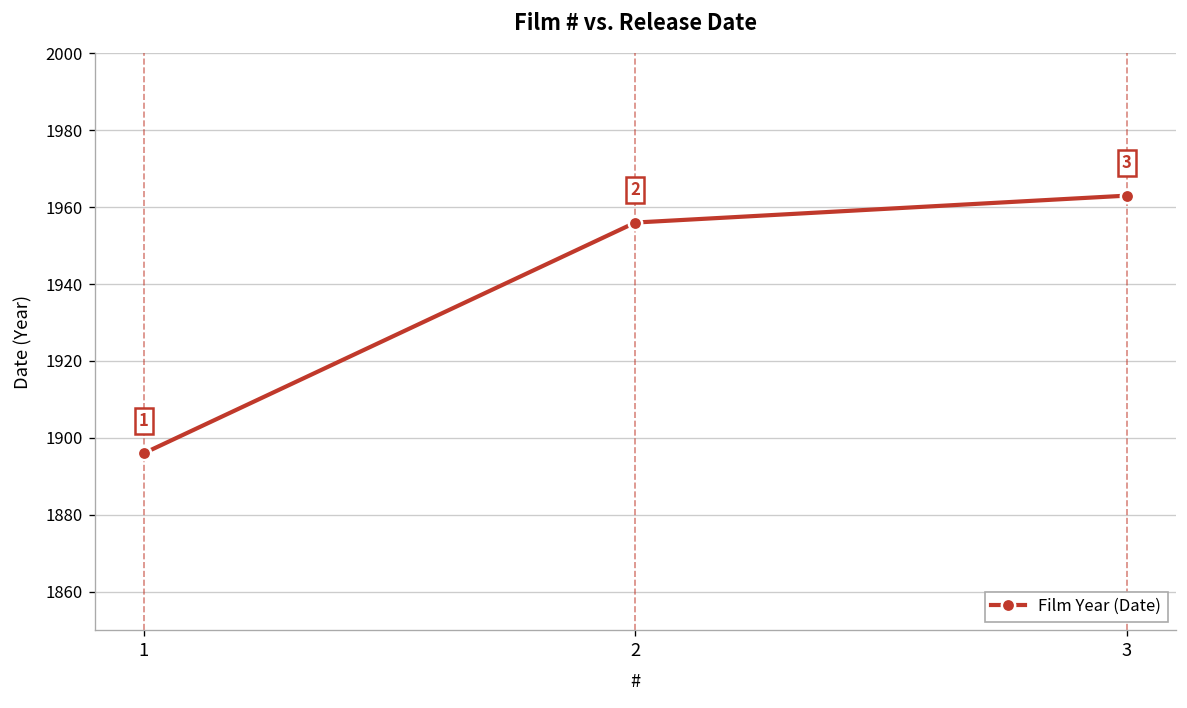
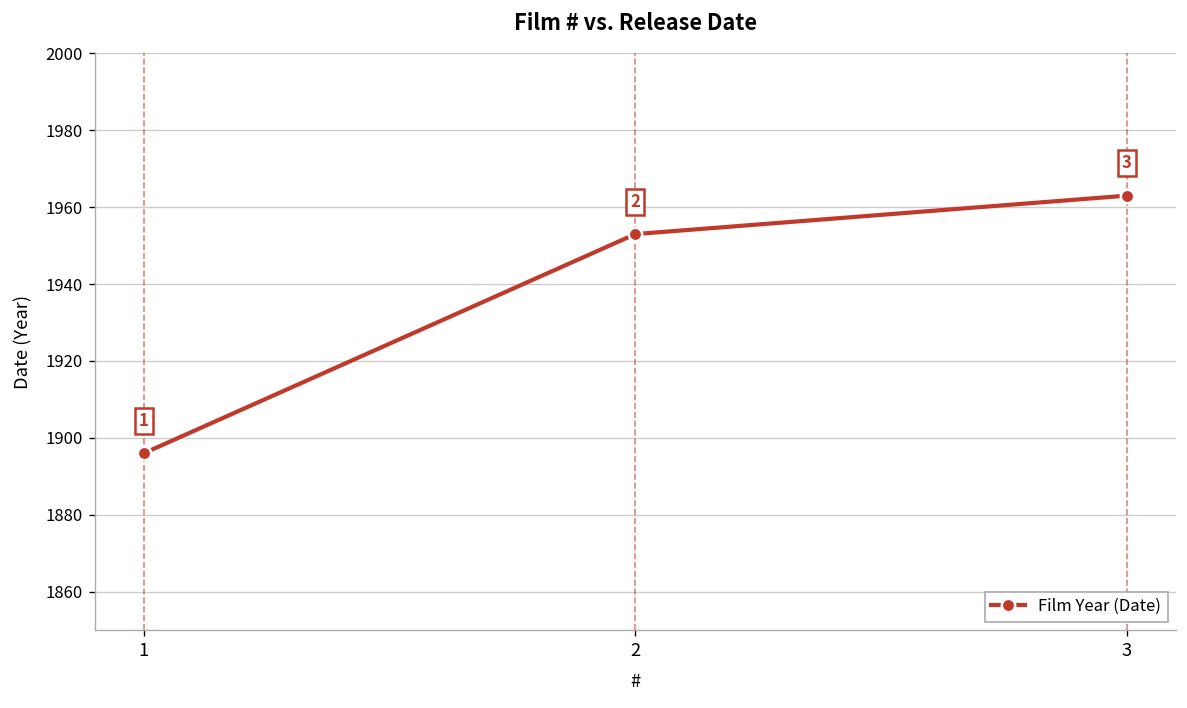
  {
-   "2": 1956
+   "2": 1953
  }
